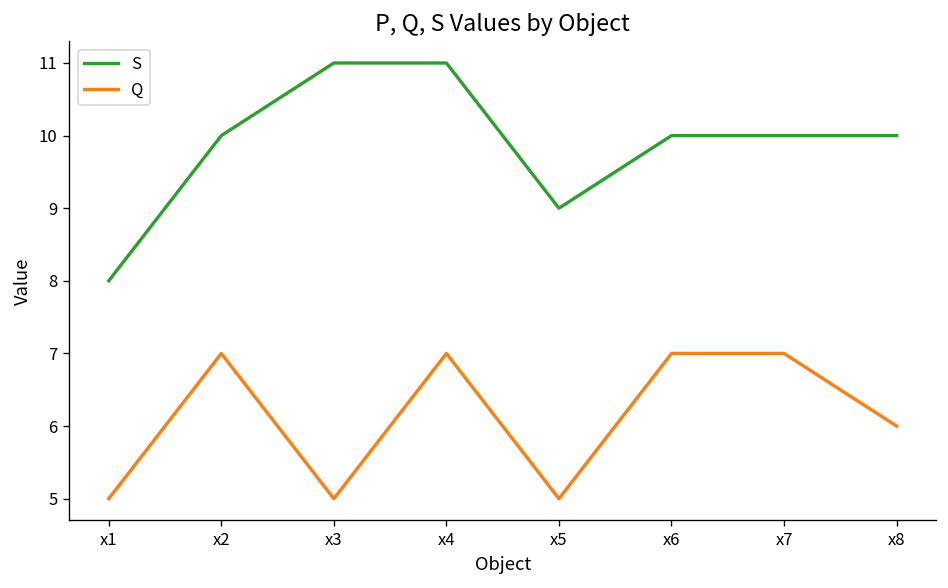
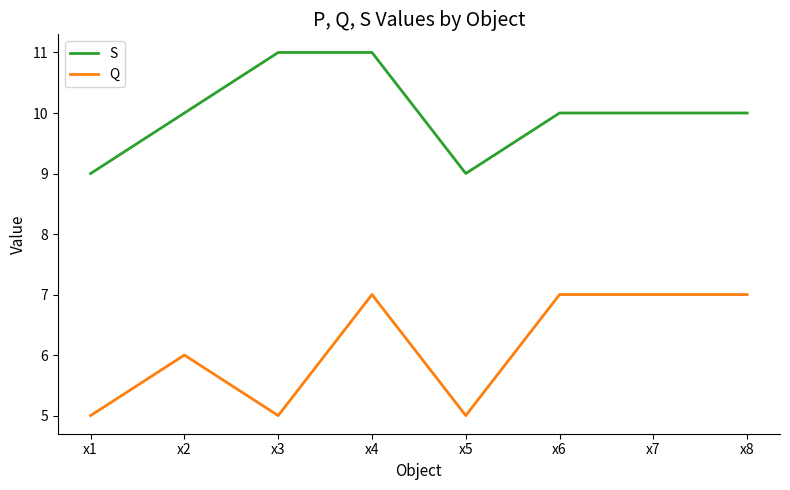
  {
    "S": {
-     "x1": 8,
+     "x1": 9,
      "x2": 10,
      "x3": 11,
      "x4": 11,
      "x5": 9,
      "x6": 10,
      "x7": 10,
      "x8": 10
    },
    "Q": {
      "x1": 5,
-     "x2": 7,
+     "x2": 6,
      "x3": 5,
      "x4": 7,
      "x5": 5,
      "x6": 7,
      "x7": 7,
-     "x8": 6
+     "x8": 7
    }
  }
